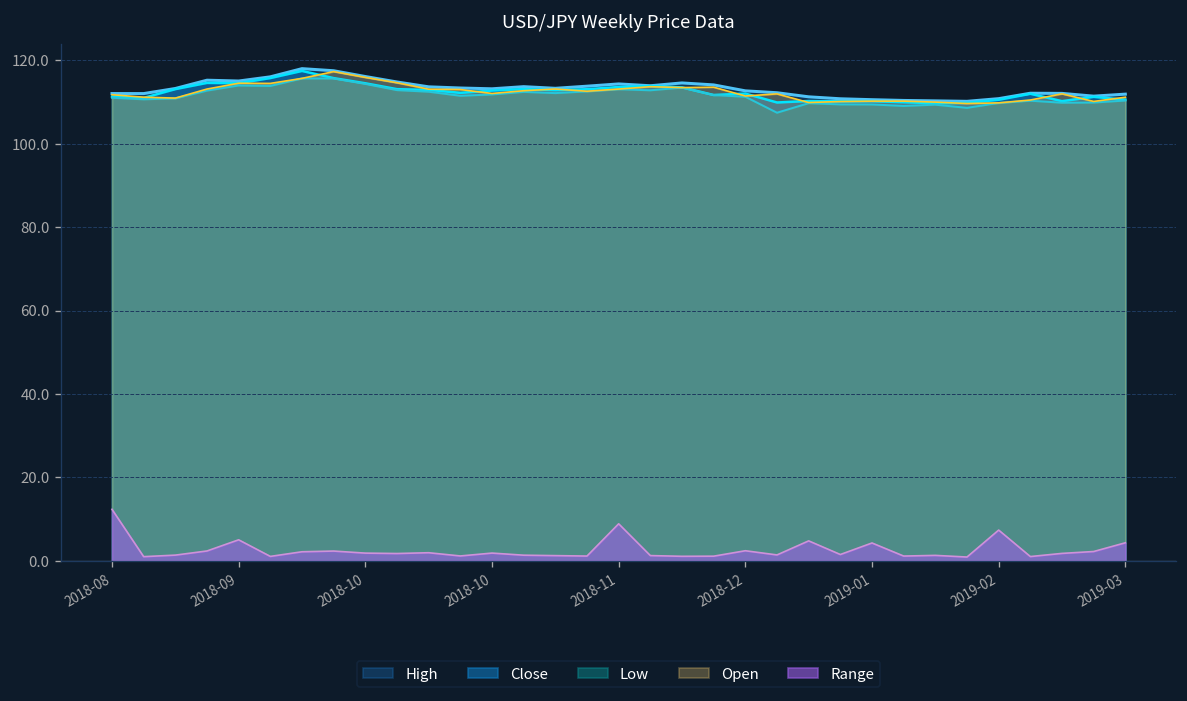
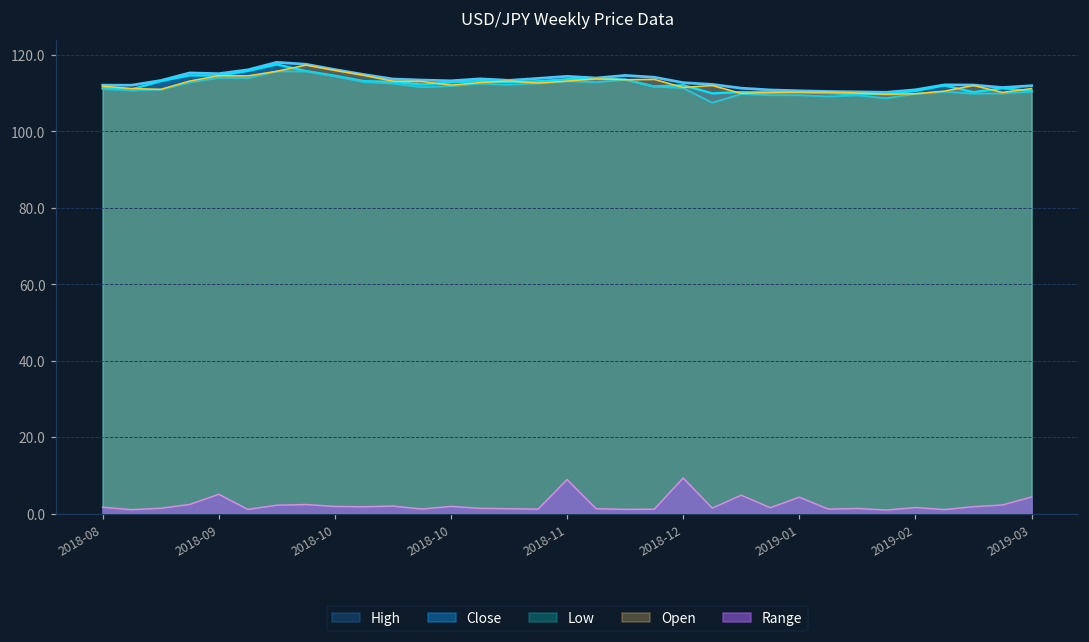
  {
    "Range": {
-     "2018-08": 12,
+     "2018-08": 2,
      "2018-09": 5,
      "2018-11": 9,
-     "2018-12": 2,
+     "2018-12": 9,
      "2019-01": 4,
-     "2019-02": 7,
+     "2019-02": 2,
      "2019-03": 4
    }
  }
